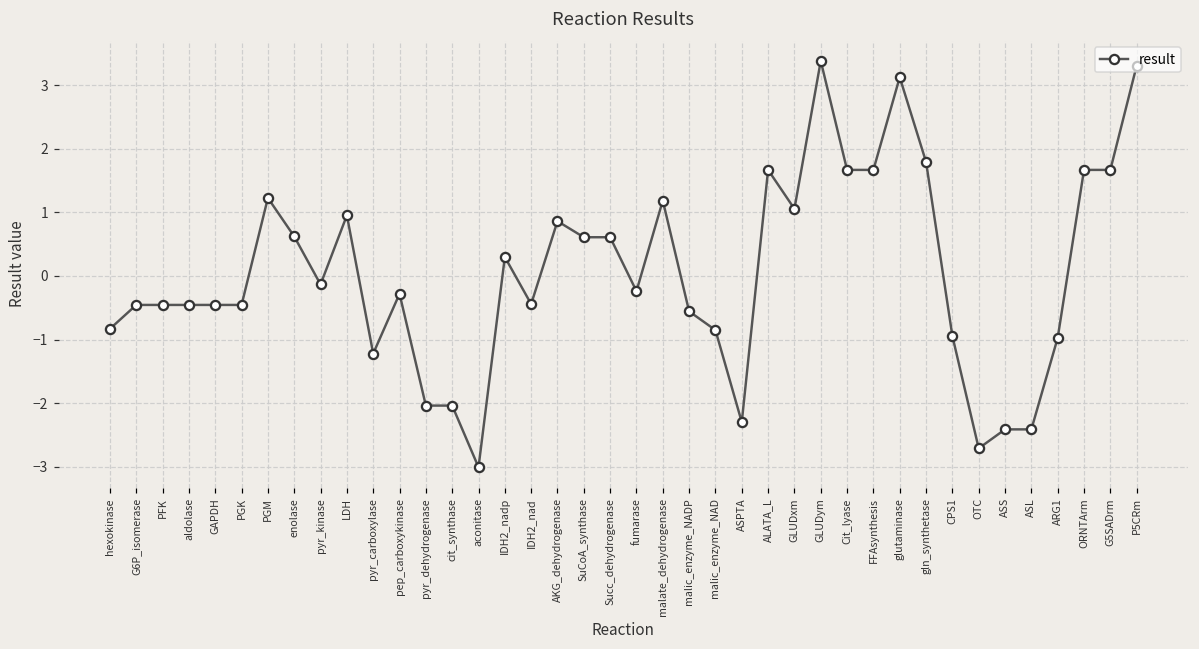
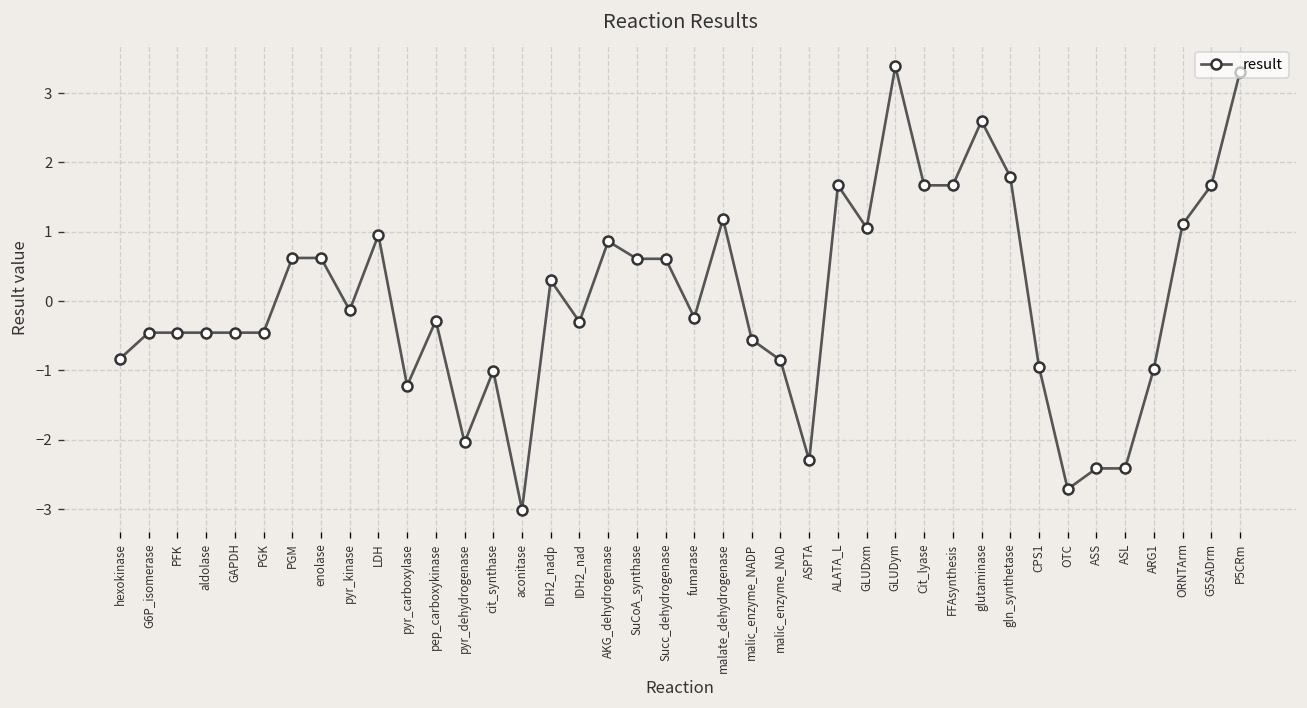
  {
    "hexokinase": -0.8,
    "G6P_isomerase": -0.5,
    "PFK": -0.5,
    "aldolase": -0.5,
    "GAPDH": -0.5,
    "PGK": -0.5,
-   "PGM": 1.2,
+   "PGM": 0.6,
    "enolase": 0.6,
    "pyr_kinase": -0.1,
    "LDH": 1.0,
    "pyr_carboxylase": -1.2,
    "pep_carboxykinase": -0.3,
    "pyr_dehydrogenase": -2.0,
-   "cit_synthase": -2.0,
+   "cit_synthase": -1.0,
    "aconitase": -3.0,
    "IDH2_nadp": 0.3,
-   "IDH2_nad": -0.4,
+   "IDH2_nad": -0.3,
    "AKG_dehydrogenase": 0.9,
    "SuCoA_synthase": 0.6,
    "Succ_dehydrogenase": 0.6,
    "fumarase": -0.2,
    "malate_dehydrogenase": 1.2,
    "malic_enzyme_NADP": -0.6,
    "malic_enzyme_NAD": -0.9,
    "ASPTA": -2.3,
    "ALATA_L": 1.7,
    "GLUDxm": 1.1,
    "GLUDym": 3.4,
    "Cit_lyase": 1.7,
    "FFAsynthesis": 1.7,
-   "glutaminase": 3.1,
+   "glutaminase": 2.6,
    "gln_synthetase": 1.8,
    "CPS1": -0.9,
    "OTC": -2.7,
    "ASS": -2.4,
    "ASL": -2.4,
    "ARG1": -1.0,
-   "ORNTArm": 1.7,
+   "ORNTArm": 1.1,
    "G5SADrm": 1.7
  }
